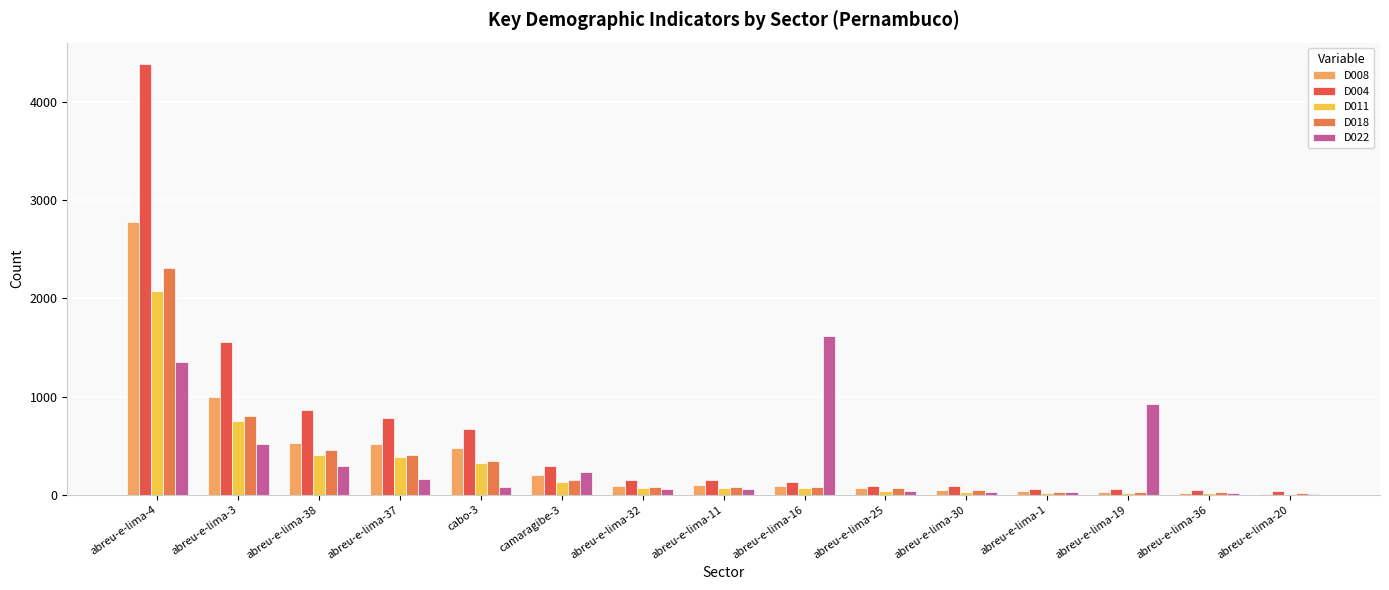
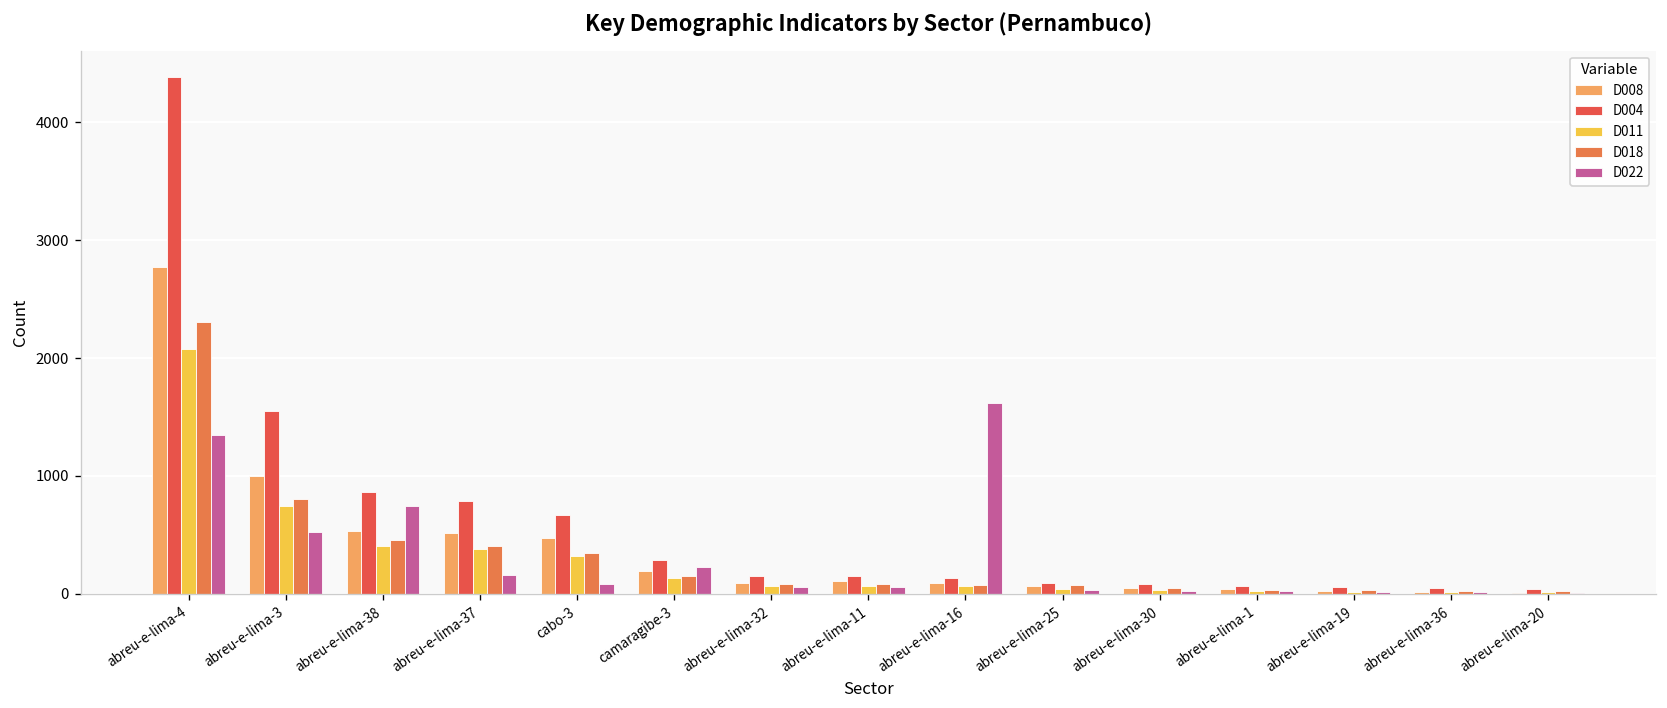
  {
    "D022": {
      "abreu-e-lima-4": 1300,
      "abreu-e-lima-3": 500,
-     "abreu-e-lima-38": 300,
+     "abreu-e-lima-38": 700,
      "abreu-e-lima-37": 200,
      "cabo-3": 100,
      "camaragibe-3": 200,
      "abreu-e-lima-32": 100,
      "abreu-e-lima-11": 100,
      "abreu-e-lima-16": 1600,
      "abreu-e-lima-25": 0,
      "abreu-e-lima-30": 0,
-     "abreu-e-lima-19": 900
+     "abreu-e-lima-19": 0
    }
  }
